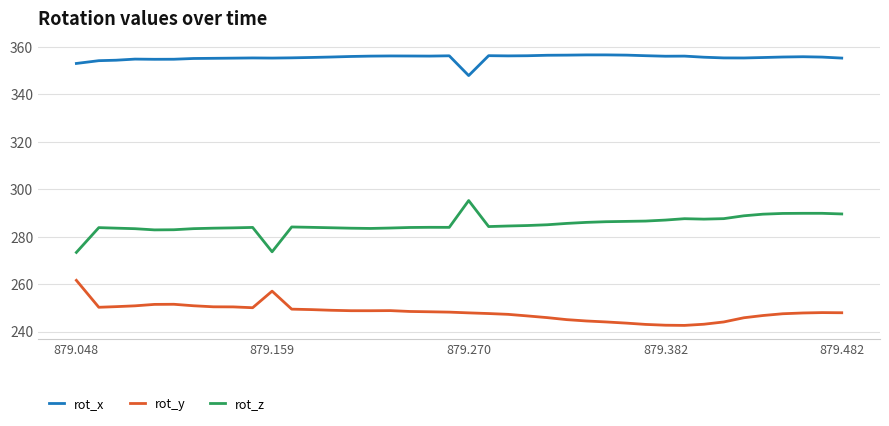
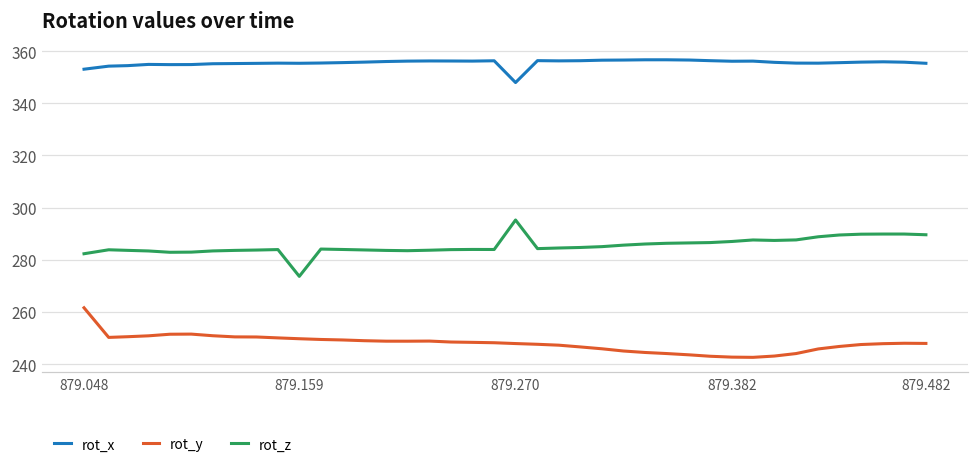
  {
    "rot_x": {
      "879.048": 353,
      "879.159": 355,
      "879.270": 348,
      "879.382": 356,
      "879.482": 355
    },
    "rot_y": {
      "879.048": 262,
-     "879.159": 257,
+     "879.159": 250,
      "879.270": 248,
      "879.382": 243,
      "879.482": 248
    },
    "rot_z": {
-     "879.048": 273,
+     "879.048": 282,
      "879.159": 274,
      "879.270": 295,
      "879.382": 287,
      "879.482": 290
    }
  }
